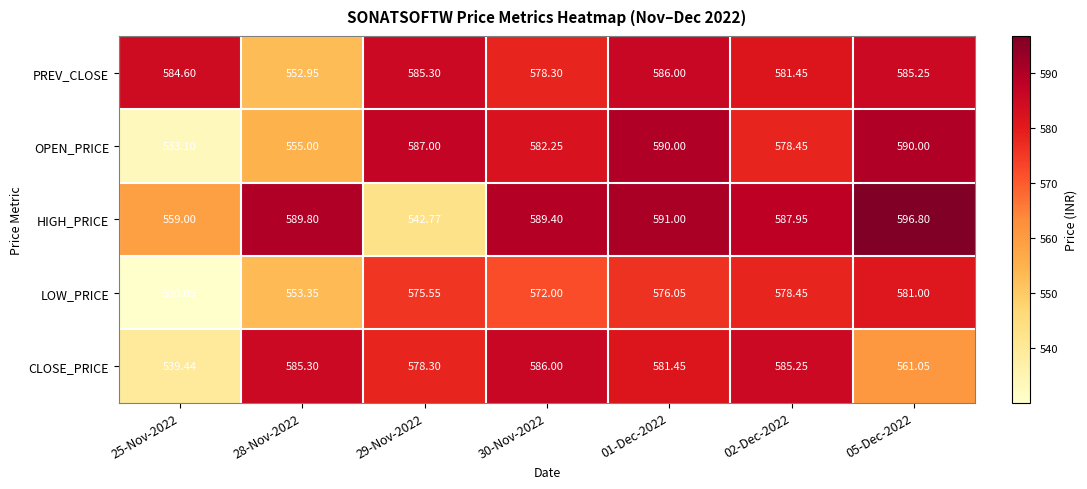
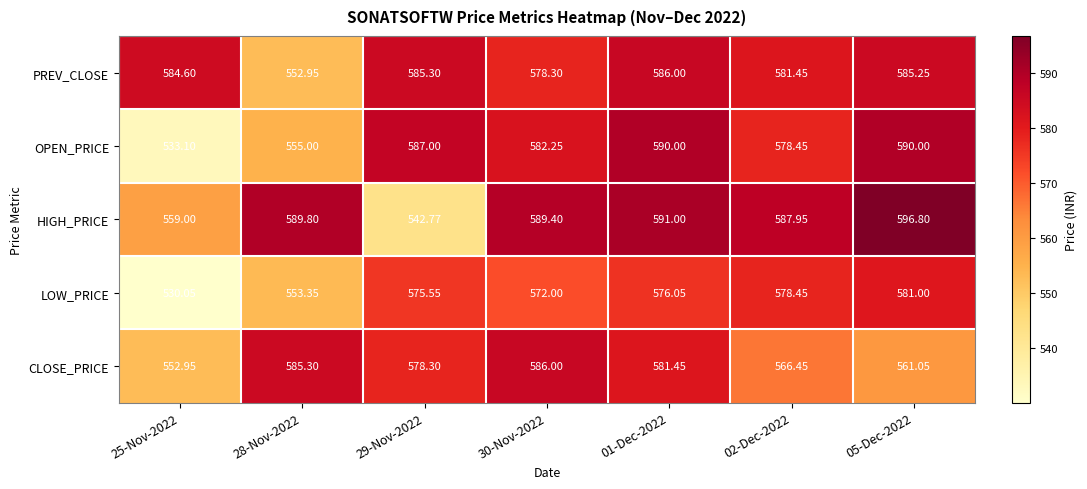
  {
    "PREV_CLOSE": {
      "25-Nov-2022": 584.60,
      "28-Nov-2022": 552.95,
      "29-Nov-2022": 585.30,
      "30-Nov-2022": 578.30,
      "01-Dec-2022": 586.00,
      "02-Dec-2022": 581.45,
      "05-Dec-2022": 585.25
    },
    "OPEN_PRICE": {
      "25-Nov-2022": 533.10,
      "28-Nov-2022": 555.00,
      "29-Nov-2022": 587.00,
      "30-Nov-2022": 582.25,
      "01-Dec-2022": 590.00,
      "02-Dec-2022": 578.45,
      "05-Dec-2022": 590.00
    },
    "HIGH_PRICE": {
      "25-Nov-2022": 559.00,
      "28-Nov-2022": 589.80,
      "29-Nov-2022": 542.77,
      "30-Nov-2022": 589.40,
      "01-Dec-2022": 591.00,
      "02-Dec-2022": 587.95,
      "05-Dec-2022": 596.80
    },
    "LOW_PRICE": {
      "25-Nov-2022": 530.05,
      "28-Nov-2022": 553.35,
      "29-Nov-2022": 575.55,
      "30-Nov-2022": 572.00,
      "01-Dec-2022": 576.05,
      "02-Dec-2022": 578.45,
      "05-Dec-2022": 581.00
    },
    "CLOSE_PRICE": {
-     "25-Nov-2022": 539.44,
+     "25-Nov-2022": 552.95,
      "28-Nov-2022": 585.30,
      "29-Nov-2022": 578.30,
      "30-Nov-2022": 586.00,
      "01-Dec-2022": 581.45,
-     "02-Dec-2022": 585.25,
+     "02-Dec-2022": 566.45,
      "05-Dec-2022": 561.05
    }
  }
